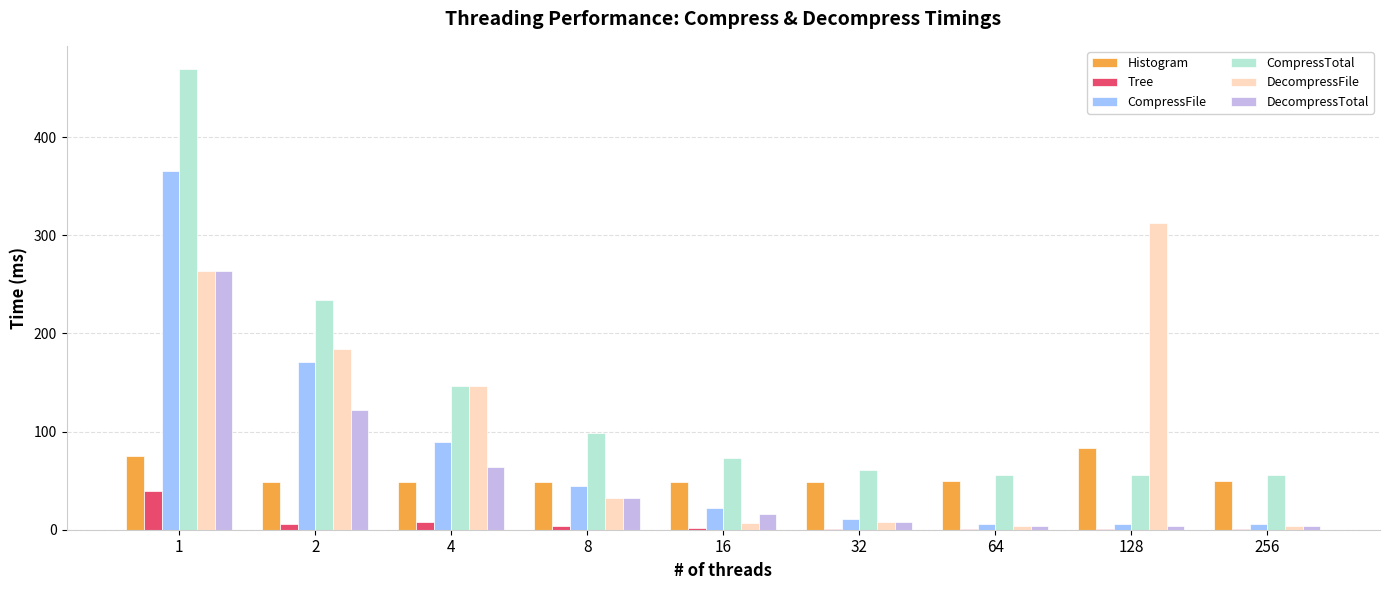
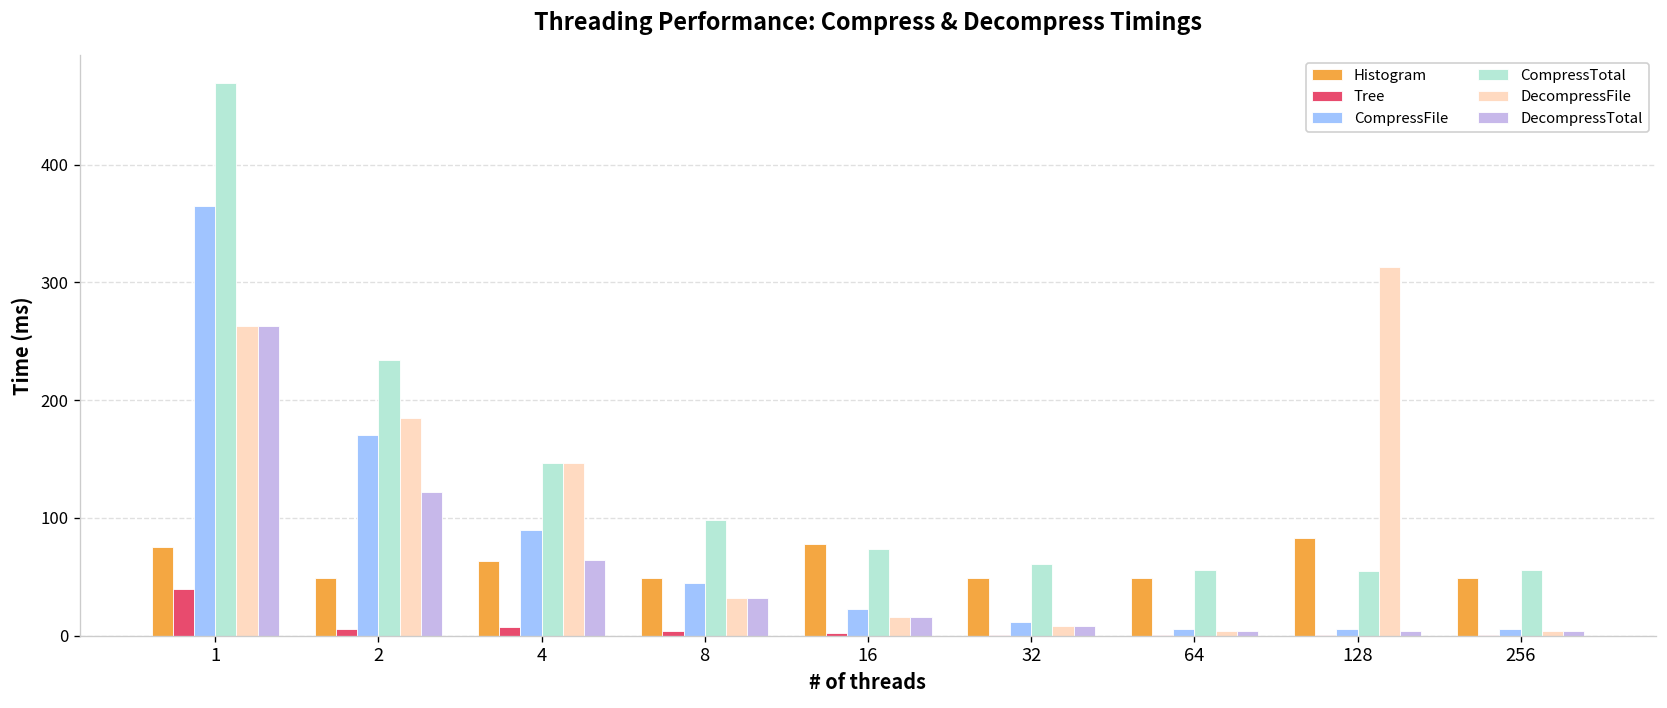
  {
    "Histogram": {
      "1": 70,
      "2": 50,
-     "4": 50,
+     "4": 60,
      "8": 50,
-     "16": 50,
+     "16": 80,
      "32": 50,
      "64": 50,
      "128": 80,
      "256": 50
    },
    "Tree": {
      "1": 40,
      "2": 10,
      "4": 10,
      "8": 0
    },
    "DecompressFile": {
      "1": 260,
      "2": 180,
      "4": 150,
      "8": 30,
-     "16": 10,
+     "16": 20,
      "32": 10,
      "64": 0,
      "128": 310,
      "256": 0
    }
  }
